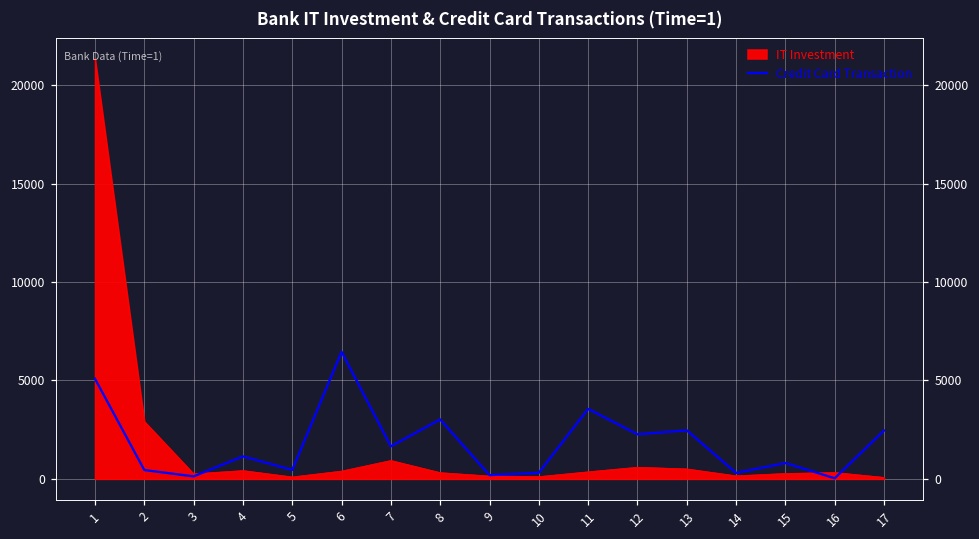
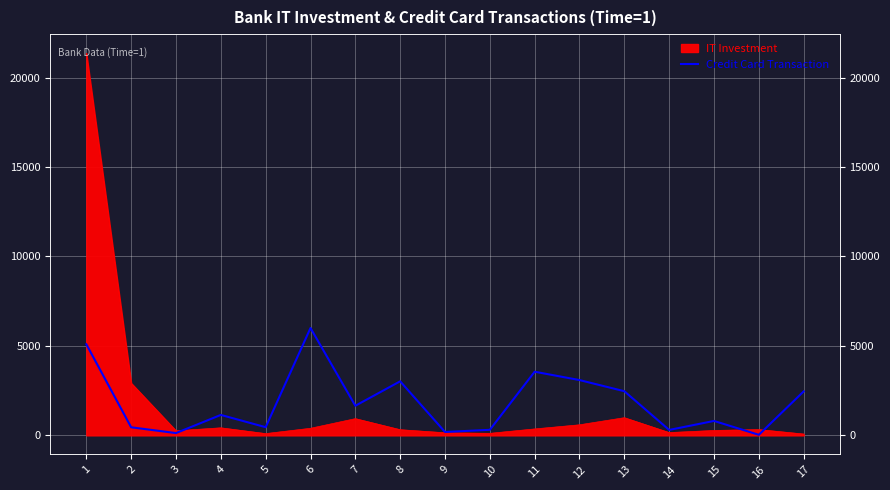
  {
    "IT Investment": {
      "2": 2900,
      "4": 400,
      "5": 100,
      "6": 400,
      "7": 900,
      "8": 300,
      "10": 100,
      "11": 400,
      "12": 600,
-     "13": 500,
+     "13": 1000,
      "14": 200,
      "15": 300,
      "16": 300,
      "17": 100
    },
    "Credit Card Transaction": {
      "1": 5100,
      "2": 500,
      "4": 1100,
      "5": 500,
-     "6": 6500,
+     "6": 6000,
      "7": 1700,
      "8": 3000,
      "10": 300,
      "11": 3600,
-     "12": 2300,
+     "12": 3100,
      "13": 2500,
      "14": 300,
      "15": 800,
      "16": 0,
      "17": 2500
    }
  }
